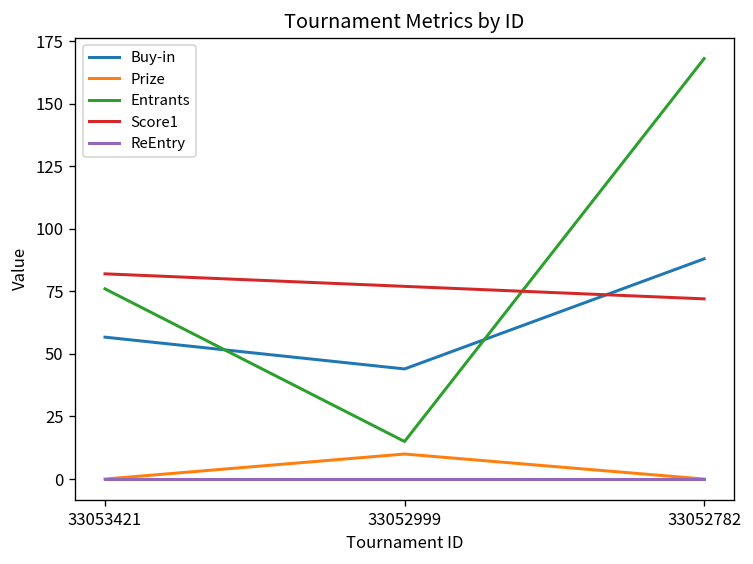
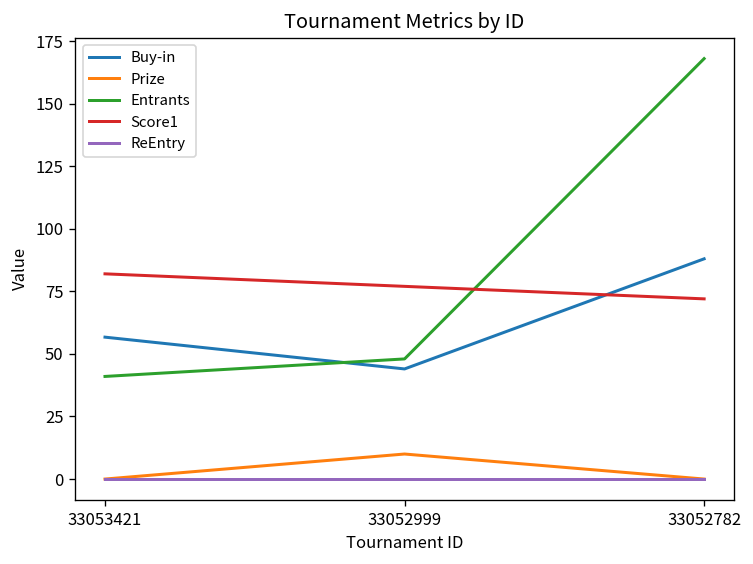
  {
    "Buy-in": {
      "33053421": 57,
      "33052999": 44,
      "33052782": 88
    },
    "Prize": {
      "33052999": 10
    },
    "Entrants": {
-     "33053421": 76,
-     "33052999": 15,
+     "33053421": 41,
+     "33052999": 48,
      "33052782": 168
    },
    "Score1": {
      "33053421": 82,
      "33052999": 77,
      "33052782": 72
    },
    "ReEntry": {
      "33052999": 0
    }
  }
